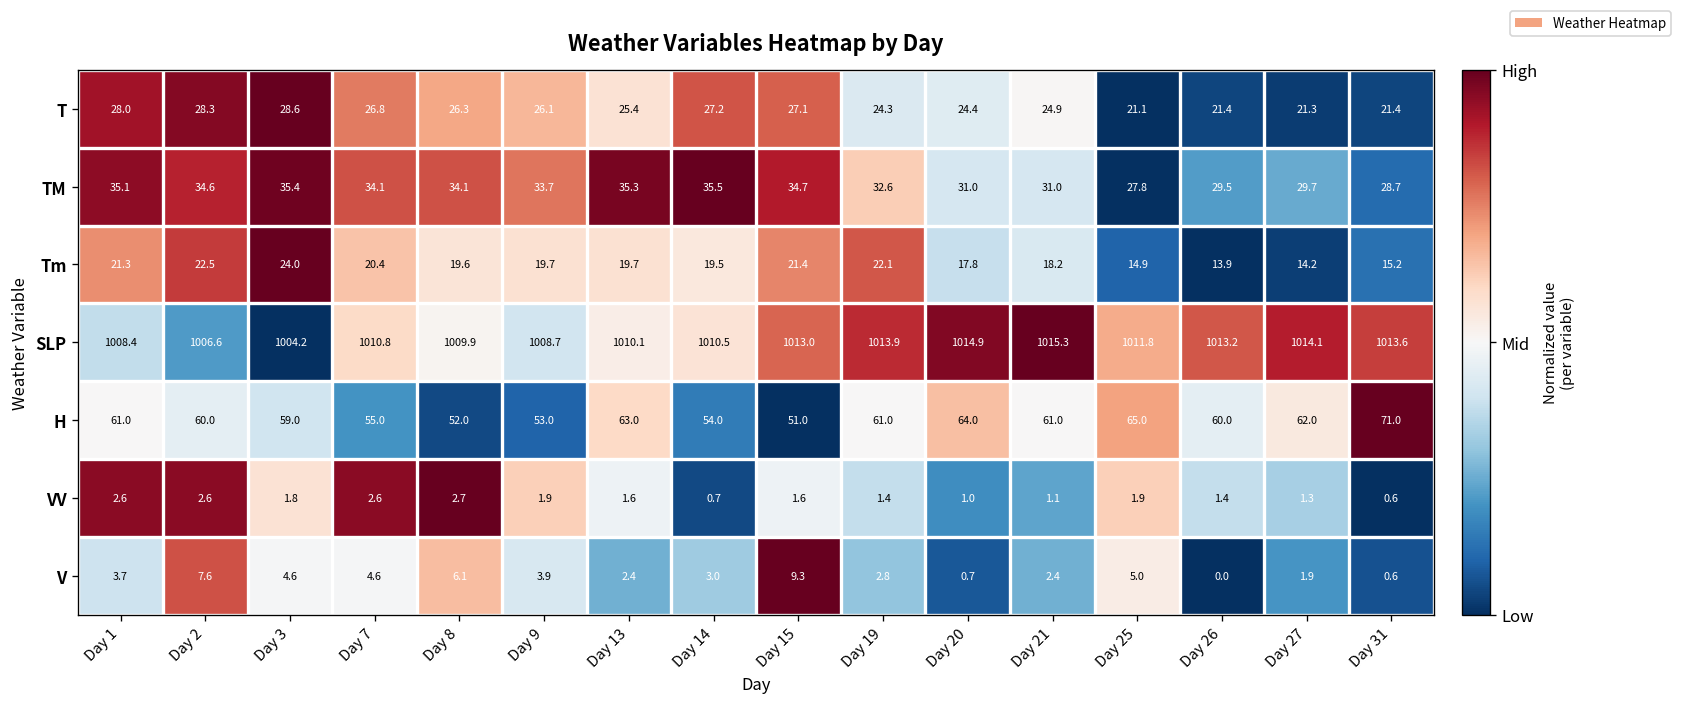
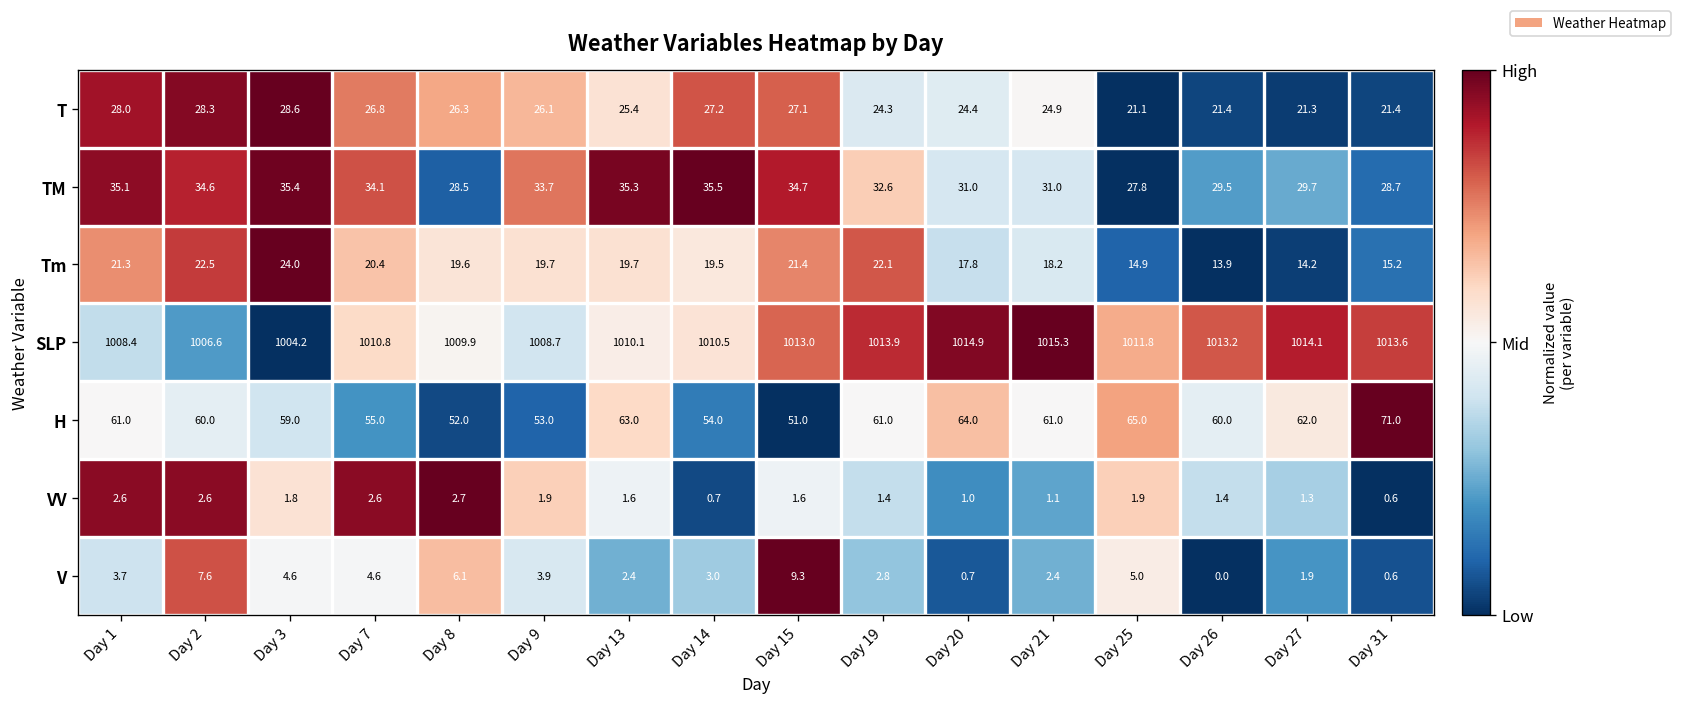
  {
    "T": {
      "Day 1": 28.0,
      "Day 2": 28.3,
      "Day 3": 28.6,
      "Day 7": 26.8,
      "Day 8": 26.3,
      "Day 9": 26.1,
      "Day 13": 25.4,
      "Day 14": 27.2,
      "Day 15": 27.1,
      "Day 19": 24.3,
      "Day 20": 24.4,
      "Day 21": 24.9,
      "Day 25": 21.1,
      "Day 26": 21.4,
      "Day 27": 21.3,
      "Day 31": 21.4
    },
    "TM": {
      "Day 1": 35.1,
      "Day 2": 34.6,
      "Day 3": 35.4,
      "Day 7": 34.1,
-     "Day 8": 34.1,
+     "Day 8": 28.5,
      "Day 9": 33.7,
      "Day 13": 35.3,
      "Day 14": 35.5,
      "Day 15": 34.7,
      "Day 19": 32.6,
      "Day 20": 31.0,
      "Day 21": 31.0,
      "Day 25": 27.8,
      "Day 26": 29.5,
      "Day 27": 29.7,
      "Day 31": 28.7
    },
    "Tm": {
      "Day 1": 21.3,
      "Day 2": 22.5,
      "Day 3": 24.0,
      "Day 7": 20.4,
      "Day 8": 19.6,
      "Day 9": 19.7,
      "Day 13": 19.7,
      "Day 14": 19.5,
      "Day 15": 21.4,
      "Day 19": 22.1,
      "Day 20": 17.8,
      "Day 21": 18.2,
      "Day 25": 14.9,
      "Day 26": 13.9,
      "Day 27": 14.2,
      "Day 31": 15.2
    },
    "SLP": {
      "Day 1": 1008.4,
      "Day 2": 1006.6,
      "Day 3": 1004.2,
      "Day 7": 1010.8,
      "Day 8": 1009.9,
      "Day 9": 1008.7,
      "Day 13": 1010.1,
      "Day 14": 1010.5,
      "Day 15": 1013.0,
      "Day 19": 1013.9,
      "Day 20": 1014.9,
      "Day 21": 1015.3,
      "Day 25": 1011.8,
      "Day 26": 1013.2,
      "Day 27": 1014.1,
      "Day 31": 1013.6
    },
    "H": {
      "Day 1": 61.0,
      "Day 2": 60.0,
      "Day 3": 59.0,
      "Day 7": 55.0,
      "Day 8": 52.0,
      "Day 9": 53.0,
      "Day 13": 63.0,
      "Day 14": 54.0,
      "Day 15": 51.0,
      "Day 19": 61.0,
      "Day 20": 64.0,
      "Day 21": 61.0,
      "Day 25": 65.0,
      "Day 26": 60.0,
      "Day 27": 62.0,
      "Day 31": 71.0
    },
    "VV": {
      "Day 1": 2.6,
      "Day 2": 2.6,
      "Day 3": 1.8,
      "Day 7": 2.6,
      "Day 8": 2.7,
      "Day 9": 1.9,
      "Day 13": 1.6,
      "Day 14": 0.7,
      "Day 15": 1.6,
      "Day 19": 1.4,
      "Day 20": 1.0,
      "Day 21": 1.1,
      "Day 25": 1.9,
      "Day 26": 1.4,
      "Day 27": 1.3,
      "Day 31": 0.6
    },
    "V": {
      "Day 1": 3.7,
      "Day 2": 7.6,
      "Day 3": 4.6,
      "Day 7": 4.6,
      "Day 8": 6.1,
      "Day 9": 3.9,
      "Day 13": 2.4,
      "Day 14": 3.0,
      "Day 15": 9.3,
      "Day 19": 2.8,
      "Day 20": 0.7,
      "Day 21": 2.4,
      "Day 25": 5.0,
      "Day 26": 0.0,
      "Day 27": 1.9,
      "Day 31": 0.6
    }
  }
